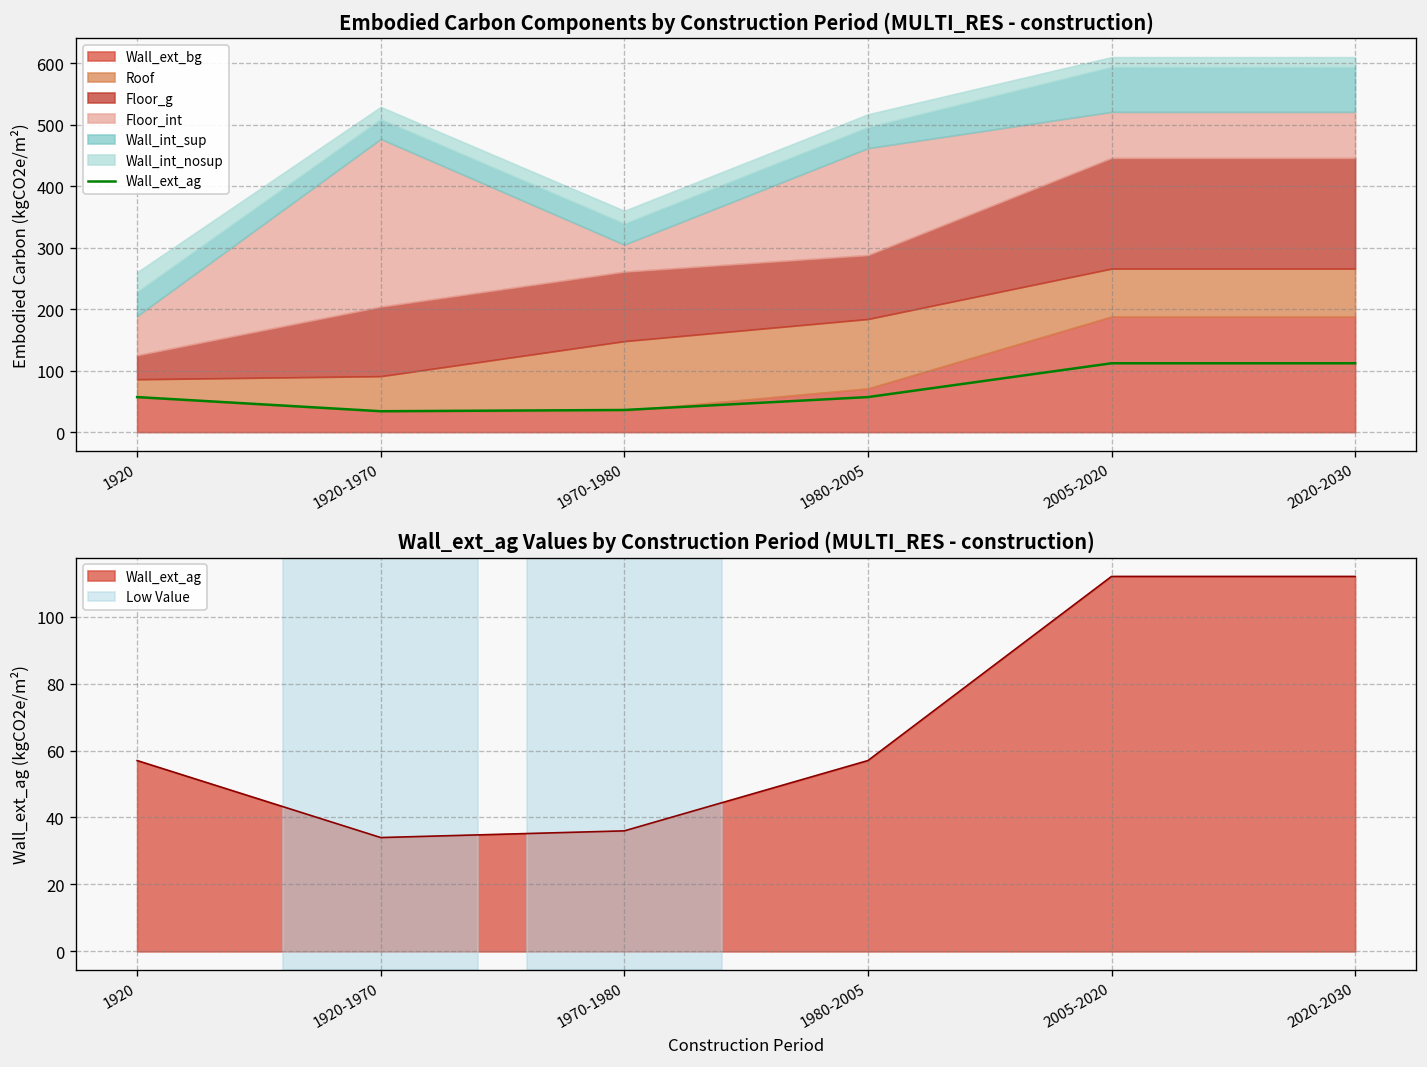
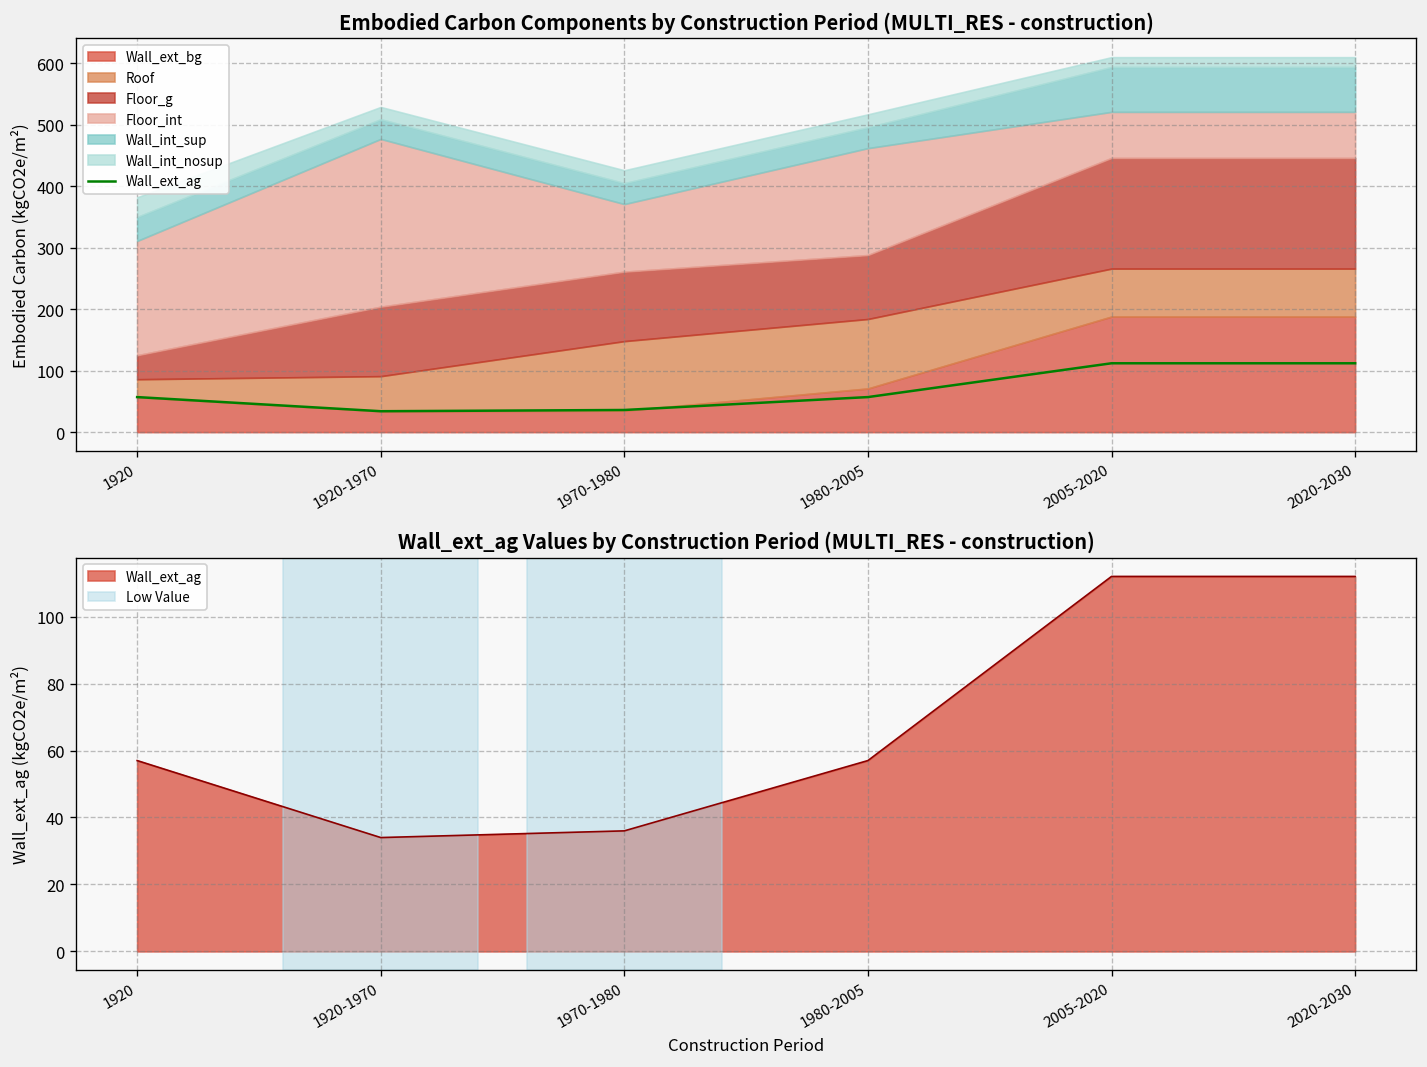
  {
    "Embodied Carbon Components by Construction Period (MULTI_RES - construction)": {
      "Floor_int": {
-       "1920": 60,
+       "1920": 190,
        "1920-1970": 270,
-       "1970-1980": 40,
+       "1970-1980": 110,
        "1980-2005": 170,
        "2005-2020": 80,
        "2020-2030": 80
      }
    },
    "Wall_ext_ag Values by Construction Period (MULTI_RES - construction)": {
      "1920": 57,
      "1980-2005": 57,
      "2005-2020": 112,
      "2020-2030": 112
    }
  }
